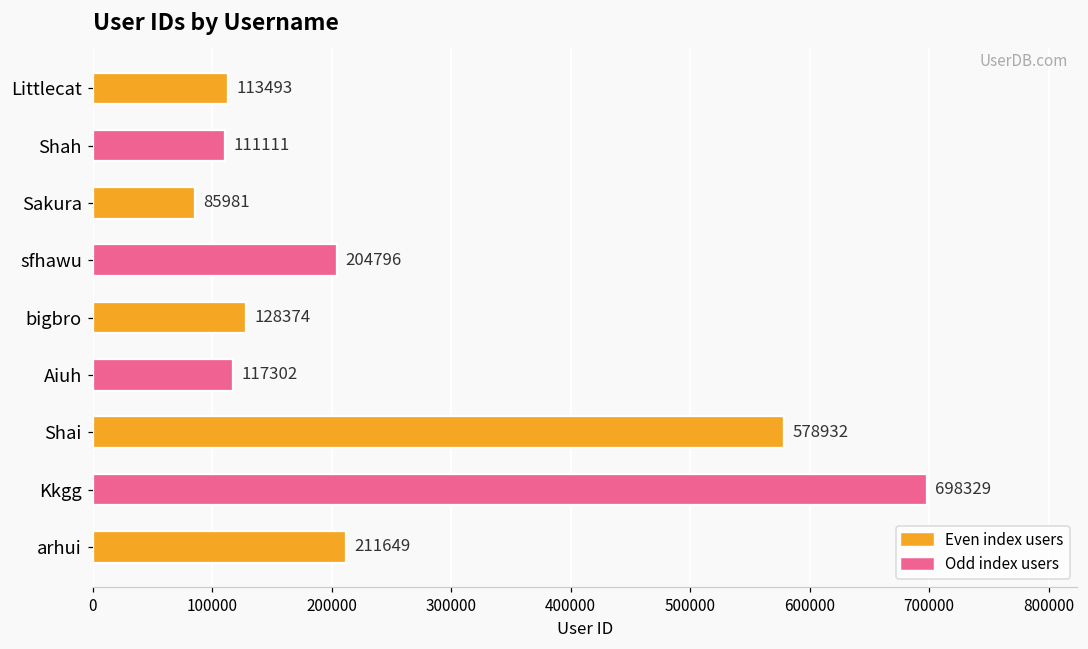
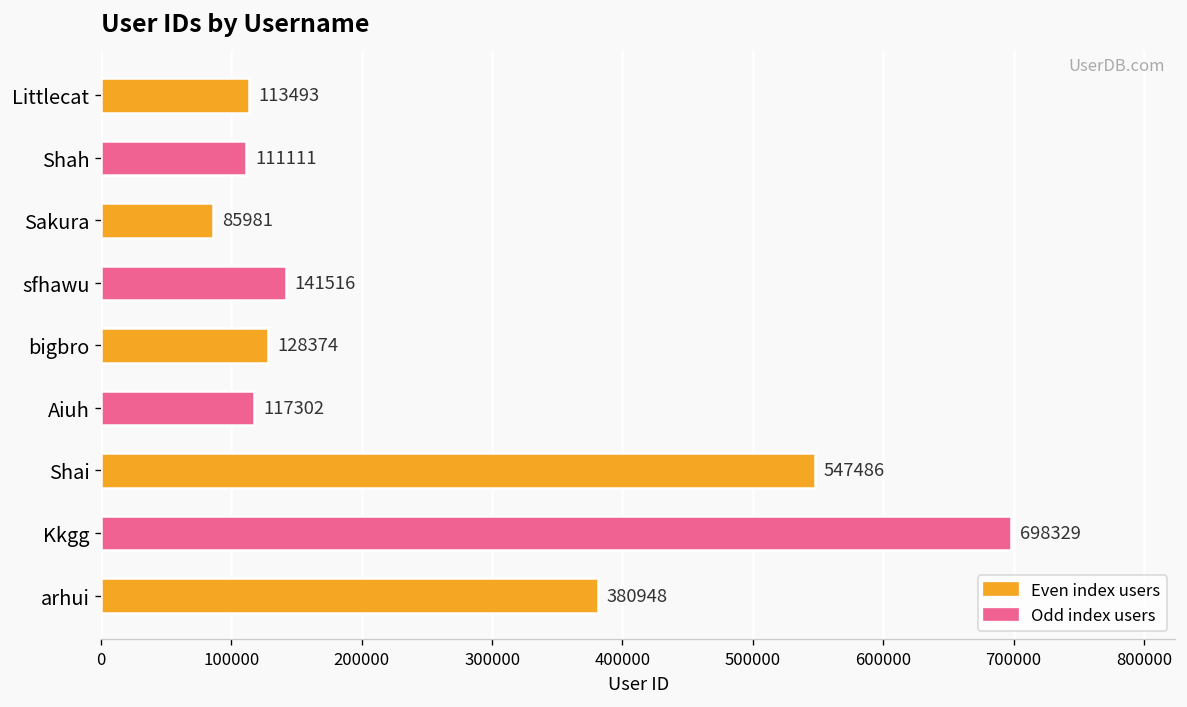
  {
    "Littlecat": 113493,
    "Shah": 111111,
    "Sakura": 85981,
-   "sfhawu": 204796,
+   "sfhawu": 141516,
    "bigbro": 128374,
    "Aiuh": 117302,
-   "Shai": 578932,
+   "Shai": 547486,
    "Kkgg": 698329,
-   "arhui": 211649
+   "arhui": 380948
  }
